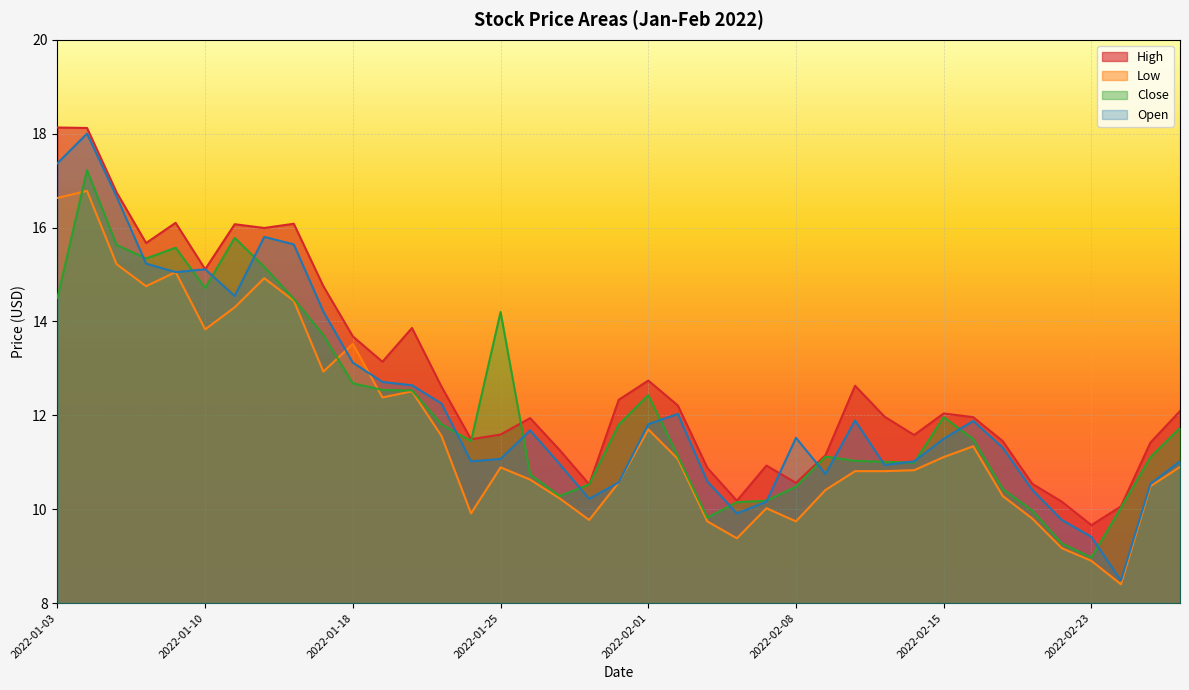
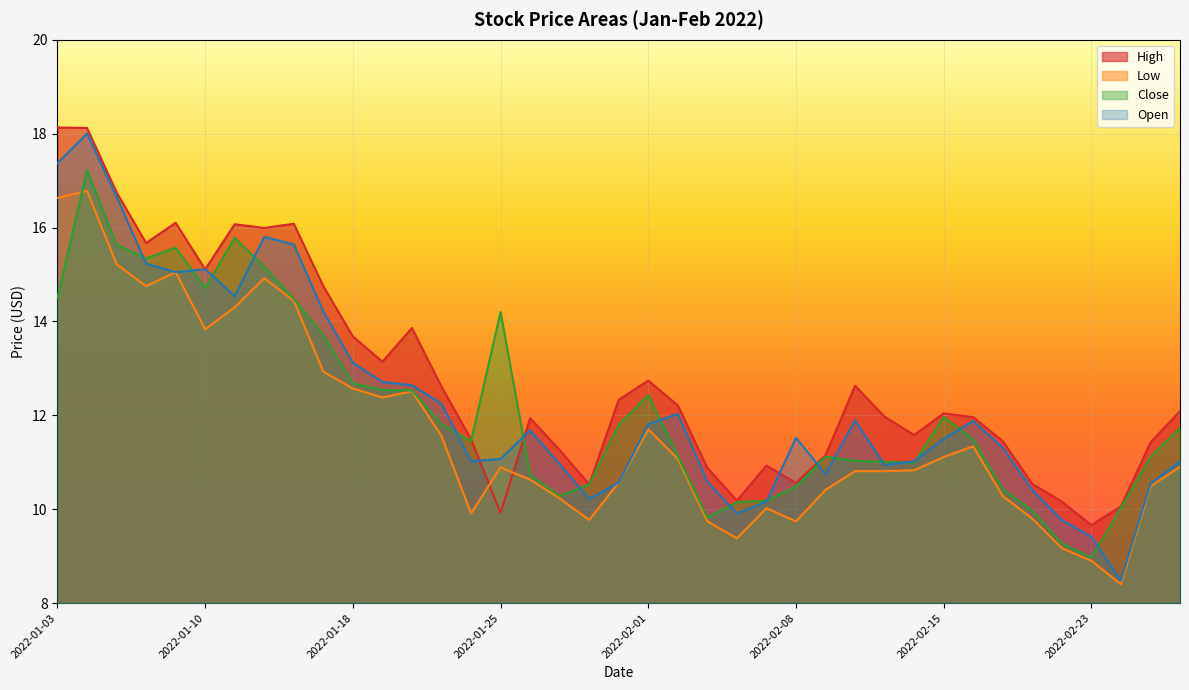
  {
    "High": {
      "2022-01-03": 18.1,
      "2022-01-18": 13.7,
-     "2022-01-25": 11.6,
+     "2022-01-25": 9.9,
      "2022-02-01": 12.7,
      "2022-02-08": 10.6,
      "2022-02-15": 12.0,
      "2022-02-23": 9.7
    },
    "Low": {
      "2022-01-03": 16.6,
      "2022-01-10": 13.8,
-     "2022-01-18": 13.5,
+     "2022-01-18": 12.6,
      "2022-01-25": 10.9,
      "2022-02-01": 11.7,
      "2022-02-08": 9.7,
      "2022-02-15": 11.1,
      "2022-02-23": 8.9
    },
    "Close": {
      "2022-01-03": 14.5,
      "2022-01-10": 14.7,
      "2022-01-18": 12.7,
      "2022-01-25": 14.2,
      "2022-02-01": 12.4,
      "2022-02-08": 10.5,
      "2022-02-15": 12.0,
      "2022-02-23": 9.0
    },
    "Open": {
      "2022-01-03": 17.4,
      "2022-01-18": 13.1,
      "2022-01-25": 11.1,
      "2022-02-01": 11.8,
      "2022-02-08": 11.5,
      "2022-02-15": 11.5,
      "2022-02-23": 9.4
    }
  }
